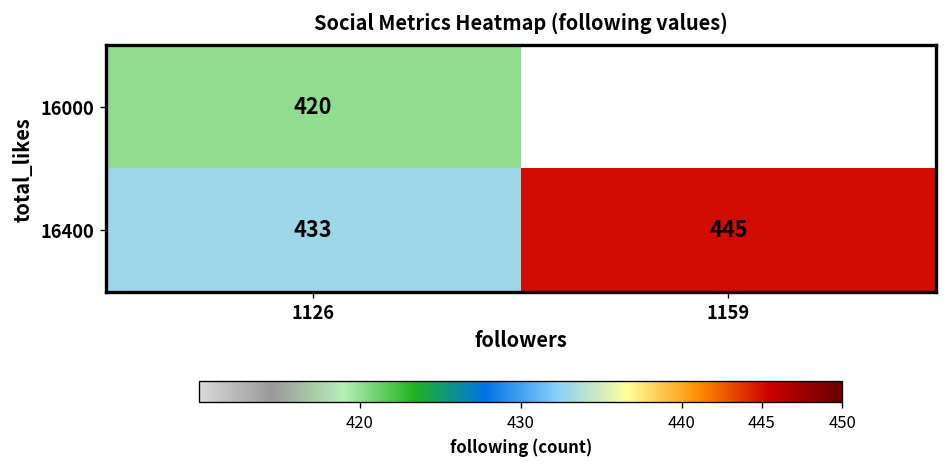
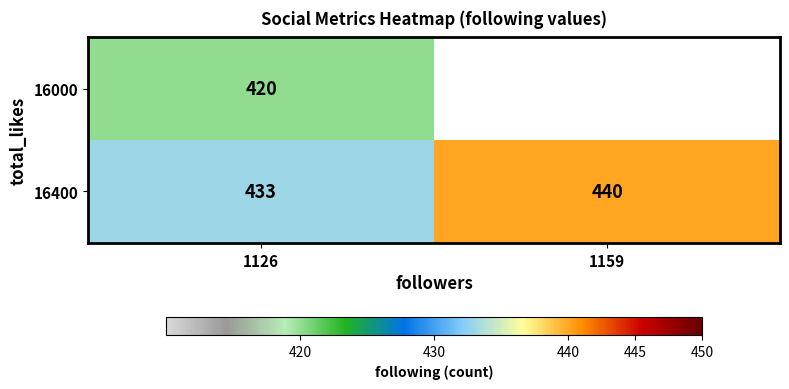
  {
    "16000": {
      "1126": 420
    },
    "16400": {
      "1126": 433,
-     "1159": 445
+     "1159": 440
    }
  }
